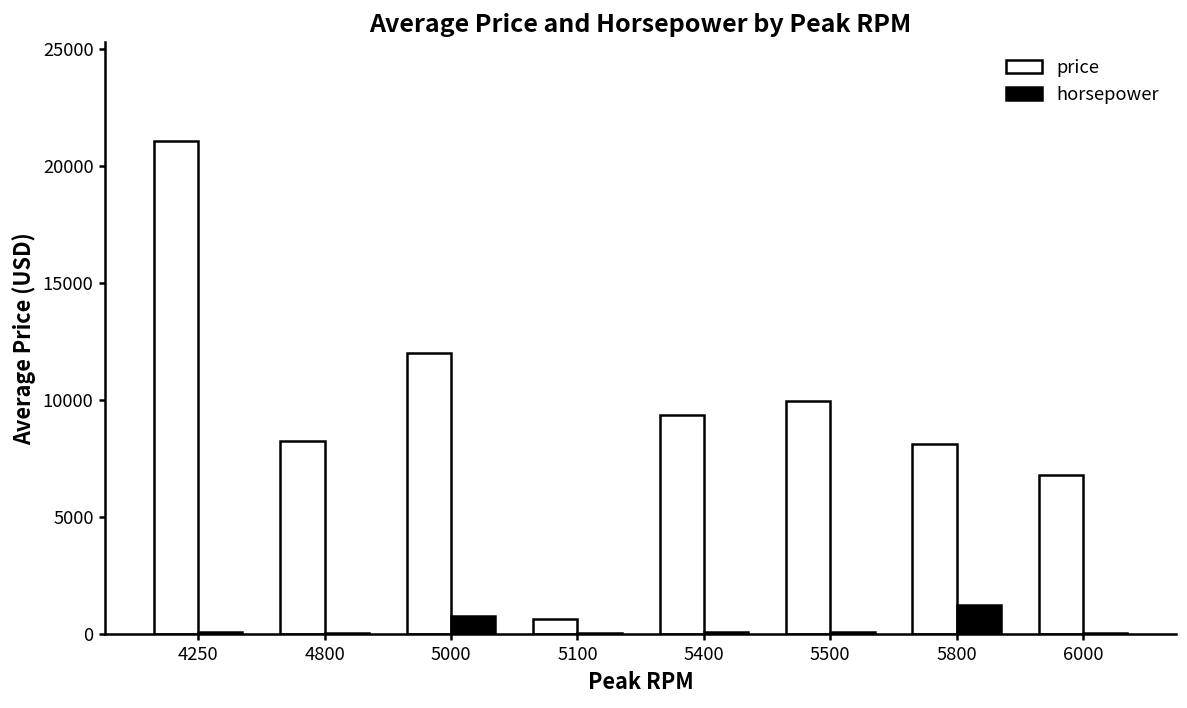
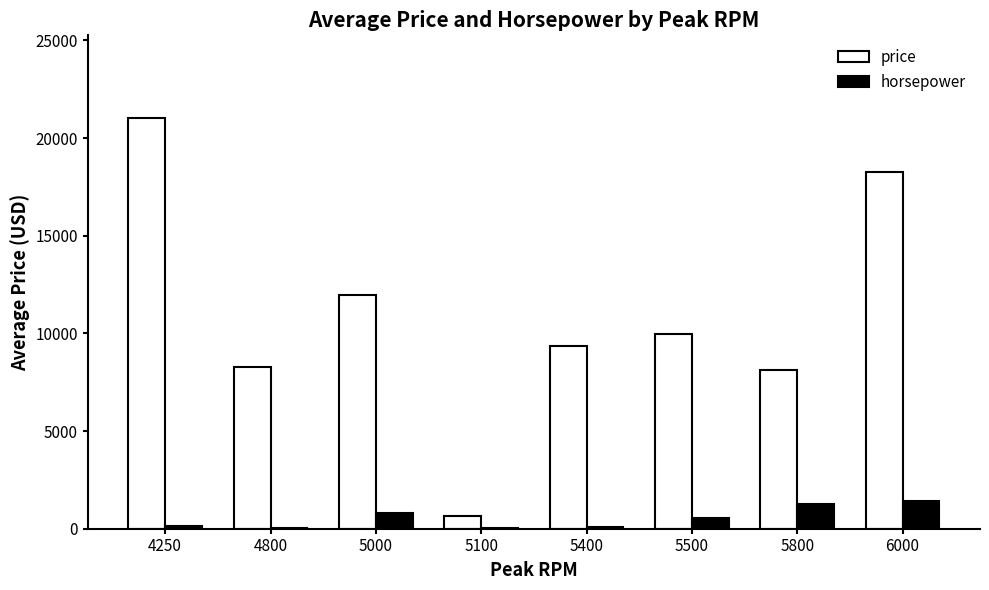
  {
    "price": {
      "4250": 21100,
      "4800": 8300,
      "5000": 12000,
      "5100": 600,
      "5400": 9300,
      "5500": 10000,
      "5800": 8100,
-     "6000": 6800
+     "6000": 18300
    },
    "horsepower": {
      "5000": 800,
-     "5500": 100,
+     "5500": 600,
      "5800": 1200,
-     "6000": 100
+     "6000": 1400
    }
  }
